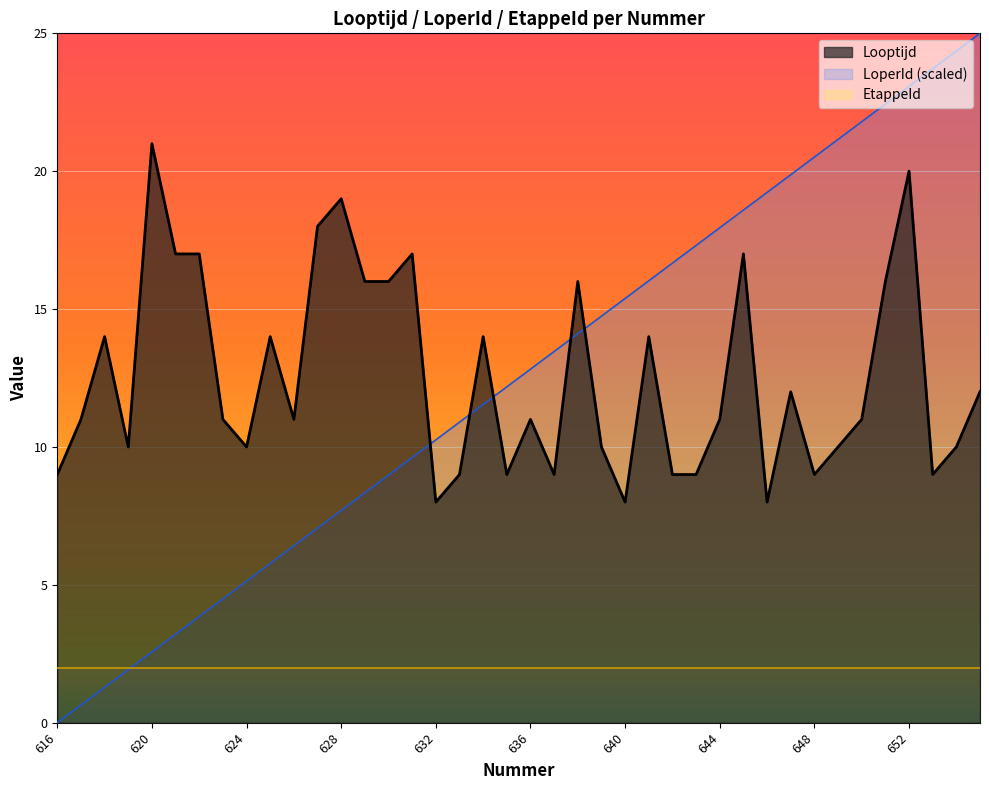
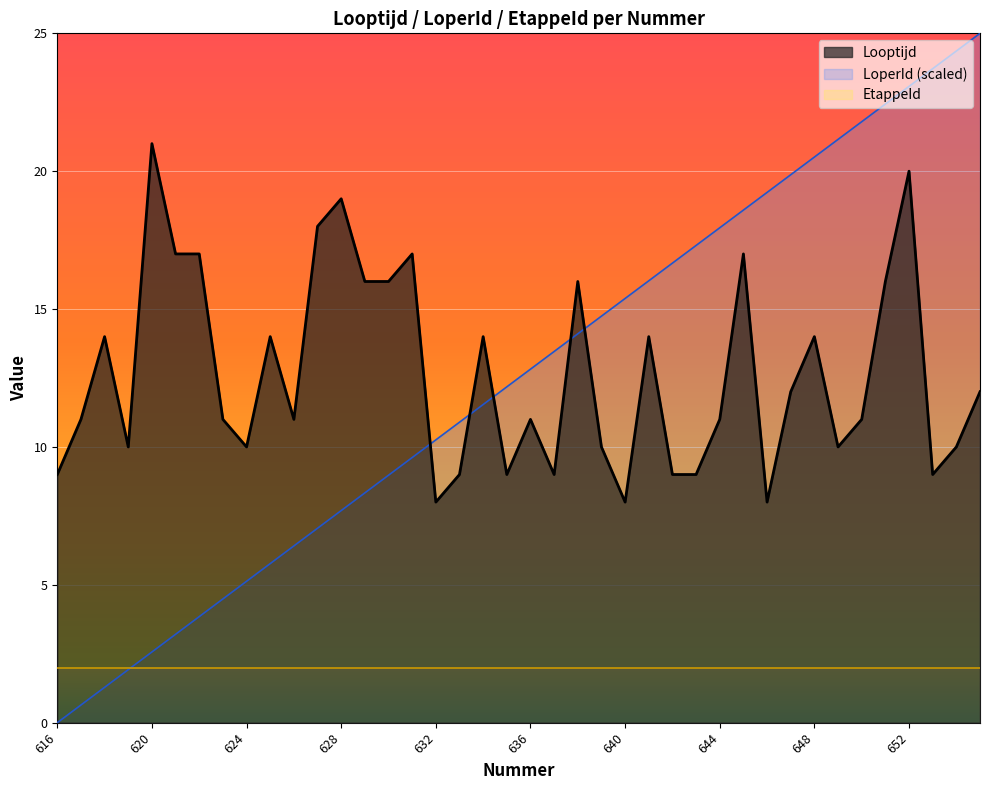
  {
    "Looptijd": {
      "616": 9,
      "620": 21,
      "624": 10,
      "628": 19,
      "632": 8,
      "636": 11,
      "640": 8,
      "644": 11,
-     "648": 9,
+     "648": 14,
      "652": 20
    },
    "LoperId (scaled)": {
      "616": 0,
      "620": 2.6,
      "624": 5.1,
      "628": 7.7,
      "632": 10.3,
      "636": 12.8,
      "640": 15.4,
      "644": 18,
      "648": 20.5
    },
    "EtappeId": {
      "616": 2,
      "620": 2,
      "624": 2,
      "628": 2,
      "632": 2,
      "636": 2,
      "640": 2,
      "644": 2,
      "648": 2,
      "652": 2
    }
  }
